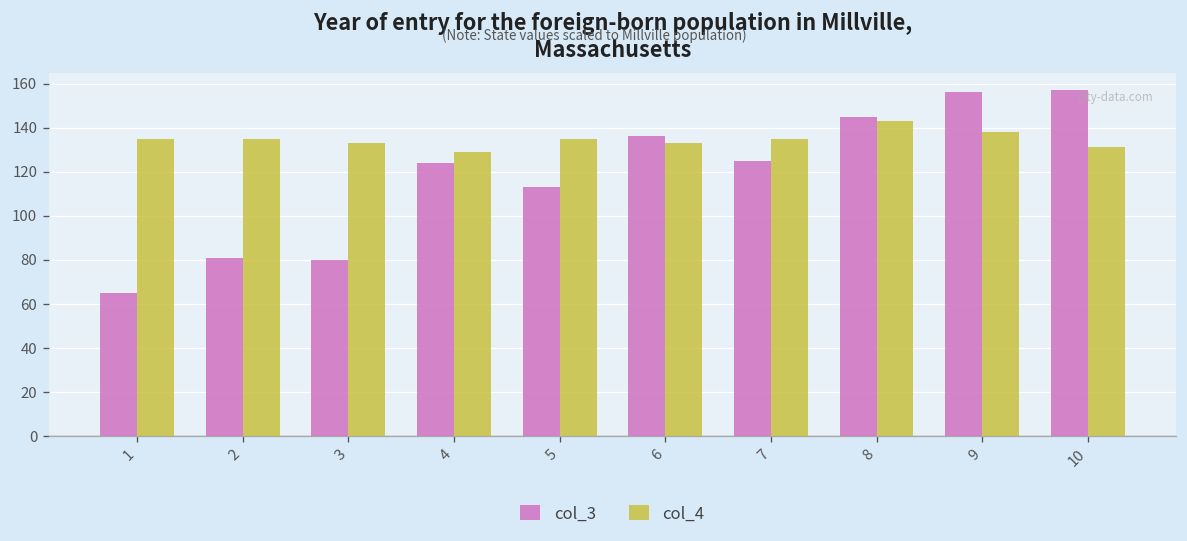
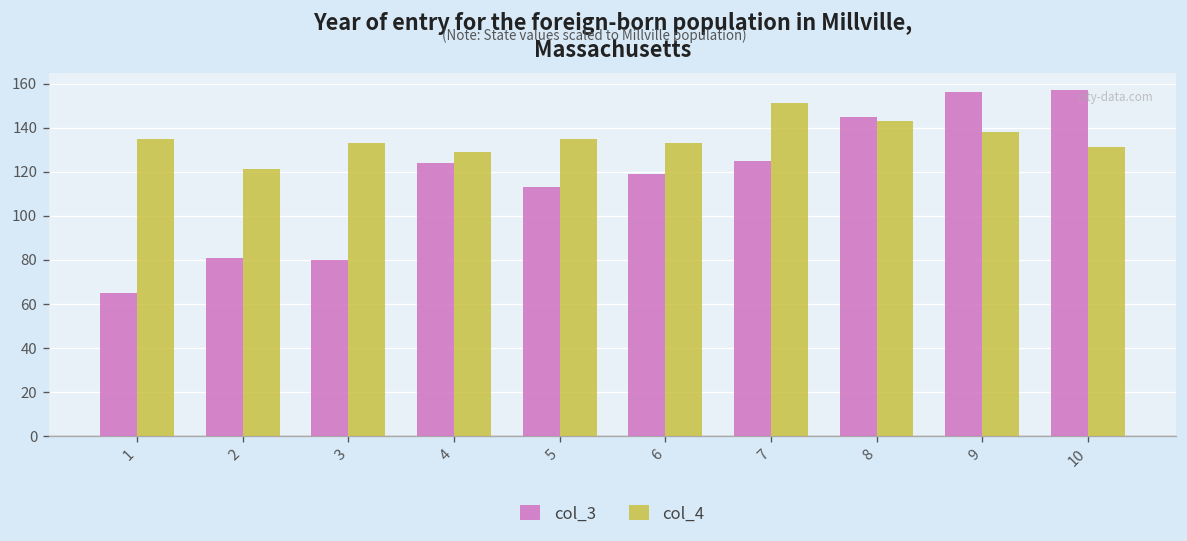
  {
    "col_3": {
      "1": 65,
      "2": 81,
      "3": 80,
      "4": 124,
      "5": 113,
-     "6": 136,
+     "6": 119,
      "7": 125,
      "8": 145,
      "9": 156,
      "10": 157
    },
    "col_4": {
      "1": 135,
-     "2": 135,
+     "2": 121,
      "3": 133,
      "4": 129,
      "5": 135,
      "6": 133,
-     "7": 135,
+     "7": 151,
      "8": 143,
      "9": 138,
      "10": 131
    }
  }
